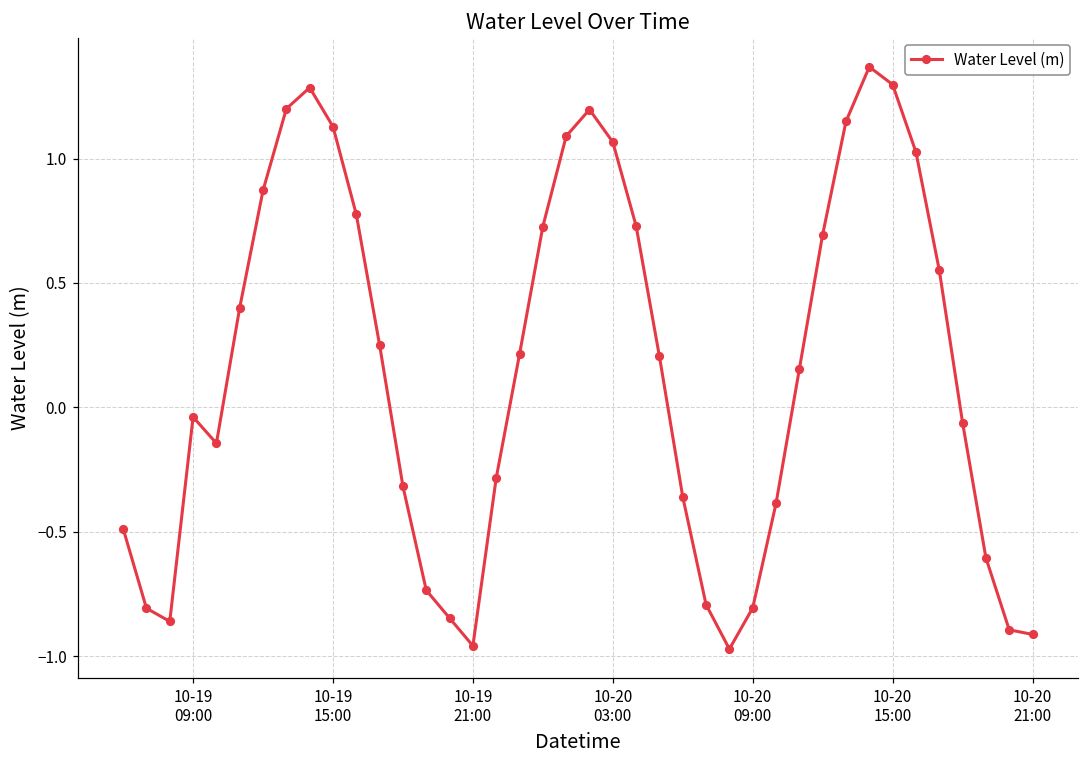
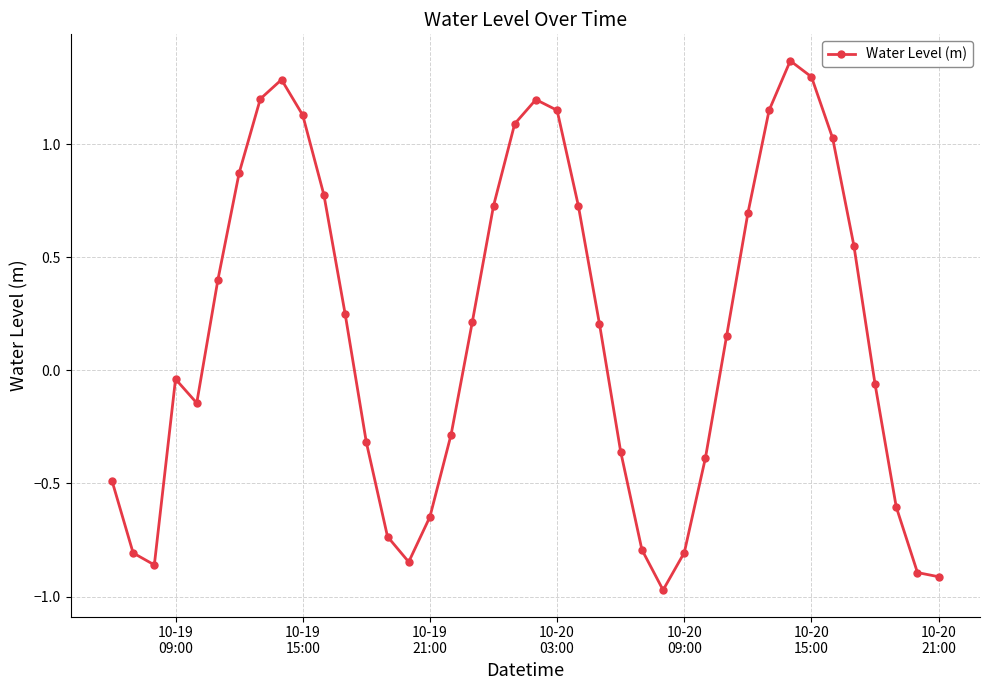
  {
    "10-19 09:00": -0.04,
    "10-19 15:00": 1.13,
-   "10-19 21:00": -0.96,
-   "10-20 03:00": 1.07,
+   "10-19 21:00": -0.65,
+   "10-20 03:00": 1.15,
    "10-20 09:00": -0.81,
    "10-20 15:00": 1.30,
    "10-20 21:00": -0.91
  }
